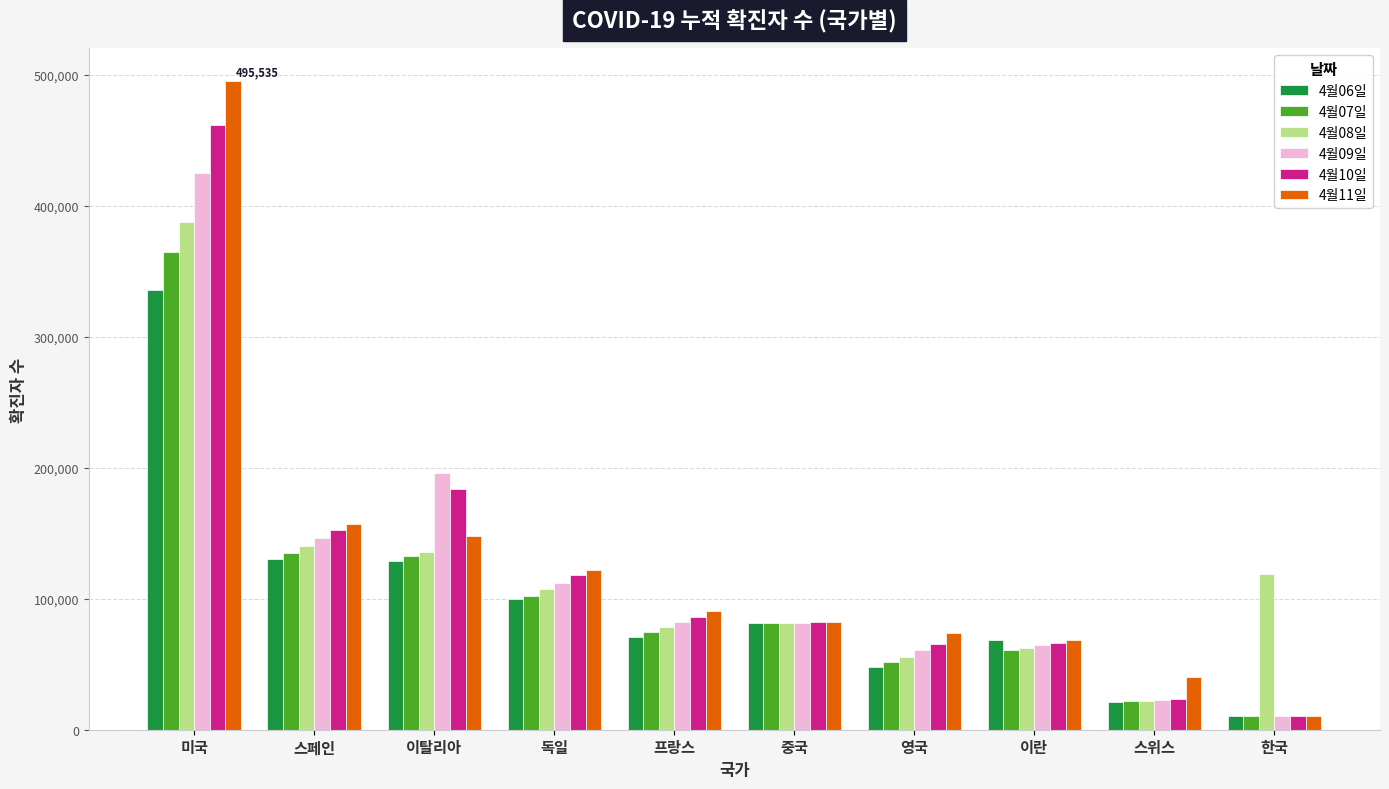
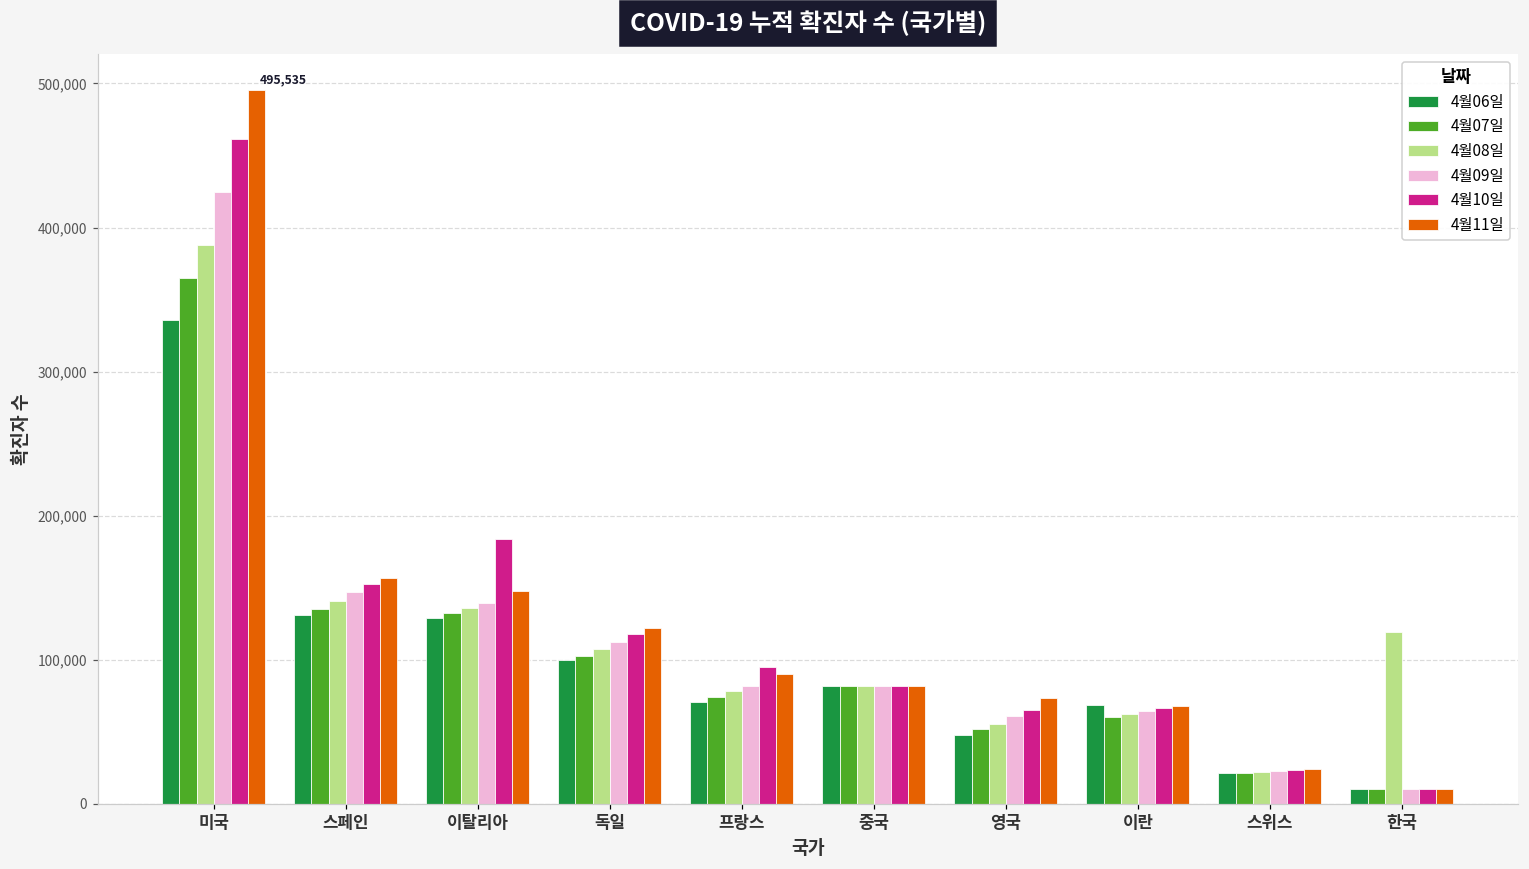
  {
    "4월06일": {
      "미국": "336,000",
      "스페인": "131,000",
      "이탈리아": "129,000",
      "독일": "100,000",
      "프랑스": "70,000",
      "중국": "82,000",
      "영국": "48,000",
      "이란": "68,000",
      "스위스": "21,000",
      "한국": "10,000"
    },
    "4월07일": {
      "미국": "365,000",
      "스페인": "135,000",
      "이탈리아": "133,000",
      "독일": "102,000",
      "프랑스": "74,000",
      "중국": "82,000",
      "영국": "52,000",
      "이란": "61,000",
      "스위스": "22,000",
      "한국": "10,000"
    },
    "4월08일": {
      "미국": "388,000",
      "스페인": "141,000",
      "이탈리아": "136,000",
      "독일": "108,000",
      "프랑스": "78,000",
      "중국": "82,000",
      "영국": "55,000",
      "이란": "63,000",
      "스위스": "22,000",
      "한국": "119,000"
    },
    "4월09일": {
      "미국": "425,000",
      "스페인": "147,000",
-     "이탈리아": "196,000",
+     "이탈리아": "139,000",
      "독일": "112,000",
      "프랑스": "82,000",
      "중국": "82,000",
      "영국": "61,000",
      "이란": "65,000",
      "스위스": "23,000",
      "한국": "10,000"
    },
    "4월10일": {
      "미국": "461,000",
      "스페인": "152,000",
      "이탈리아": "184,000",
      "독일": "118,000",
-     "프랑스": "86,000",
+     "프랑스": "95,000",
      "중국": "82,000",
      "영국": "65,000",
      "이란": "66,000",
      "스위스": "24,000",
      "한국": "10,000"
    },
    "4월11일": {
      "스페인": "157,000",
      "이탈리아": "148,000",
      "독일": "122,000",
      "프랑스": "90,000",
      "중국": "82,000",
      "영국": "74,000",
      "이란": "68,000",
-     "스위스": "40,000",
+     "스위스": "24,000",
      "한국": "10,000"
    }
  }
